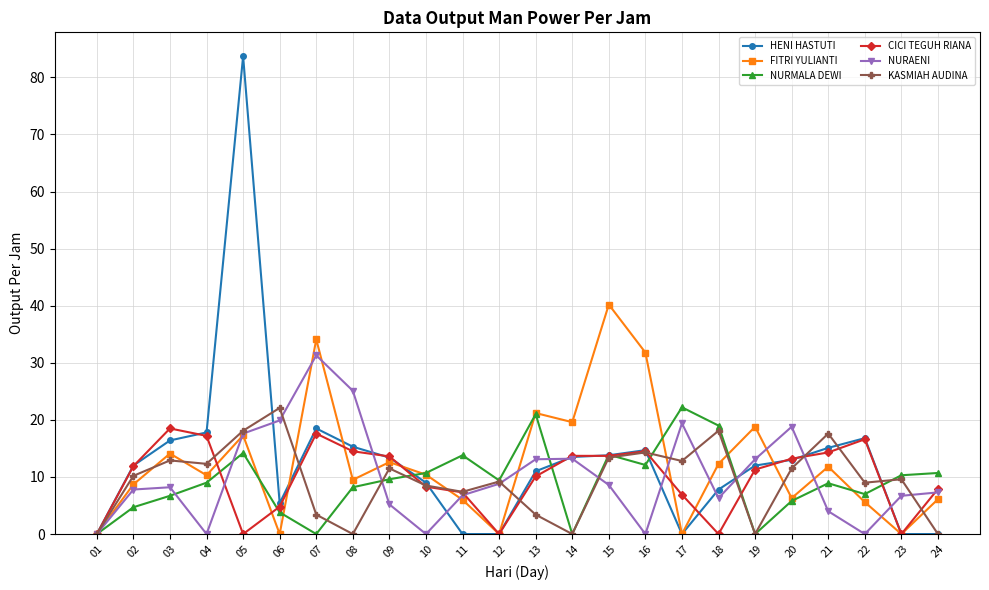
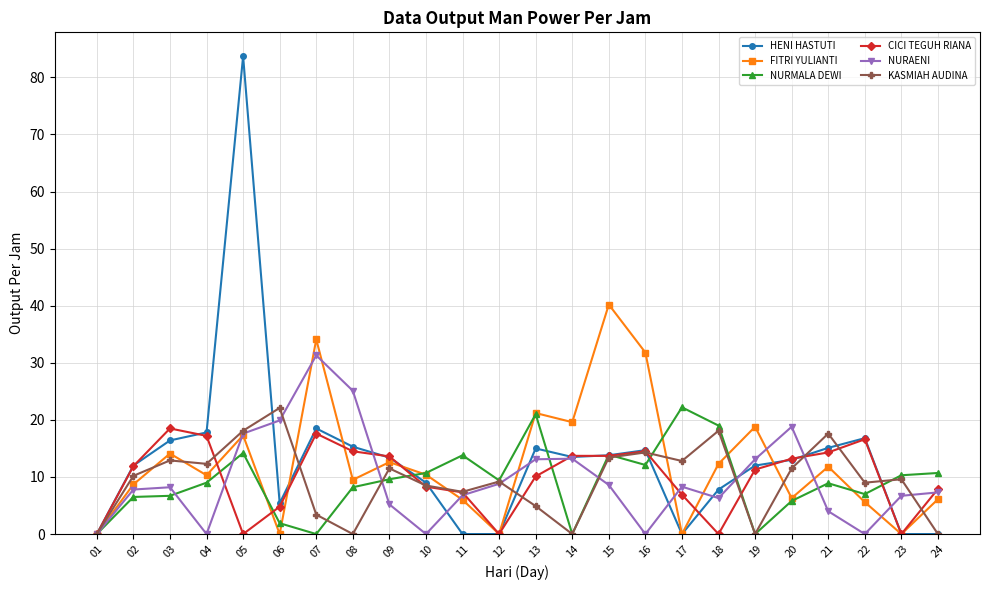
  {
    "HENI HASTUTI": {
      "03": 16,
      "04": 18,
      "05": 84,
      "06": 5,
      "07": 19,
      "08": 15,
      "10": 9,
      "11": 0,
-     "13": 11,
+     "13": 15,
      "18": 8,
      "19": 12,
      "21": 15
    },
    "FITRI YULIANTI": {
      "02": 9,
      "03": 14,
      "04": 10,
      "06": 0,
      "07": 34,
      "08": 10,
      "09": 13,
      "11": 6,
      "14": 20,
      "15": 40,
      "16": 32,
      "18": 12,
      "19": 19,
      "20": 6,
      "21": 12,
      "22": 6,
      "24": 6
    },
    "NURMALA DEWI": {
-     "02": 5,
+     "02": 7,
      "03": 7,
      "04": 9,
      "05": 14,
-     "06": 4,
+     "06": 2,
      "07": 0,
      "08": 8,
      "09": 10,
      "11": 14,
      "16": 12,
      "17": 22,
      "18": 19,
      "20": 6,
      "21": 9,
      "22": 7,
      "23": 10,
      "24": 11
    },
    "CICI TEGUH RIANA": {
      "03": 19,
      "04": 17,
      "05": 0,
      "06": 5,
      "07": 18,
      "08": 15,
      "13": 10,
      "17": 7,
      "18": 0,
      "19": 11,
      "21": 14,
      "24": 8
    },
    "NURAENI": {
      "02": 8,
      "03": 8,
      "04": 0,
      "06": 20,
      "07": 31,
      "08": 25,
      "09": 5,
      "10": 0,
      "11": 7,
      "13": 13,
      "15": 9,
      "16": 0,
-     "17": 19,
+     "17": 8,
      "18": 6,
      "19": 13,
      "20": 19,
      "21": 4,
      "22": 0,
      "23": 7,
      "24": 7
    },
    "KASMIAH AUDINA": {
      "02": 10,
      "03": 13,
      "04": 12,
      "05": 18,
      "06": 22,
      "07": 3,
      "08": 0,
      "09": 12,
-     "13": 3,
+     "13": 5,
      "17": 13,
      "18": 18,
      "20": 12,
      "21": 18,
      "22": 9,
      "23": 10
    }
  }
